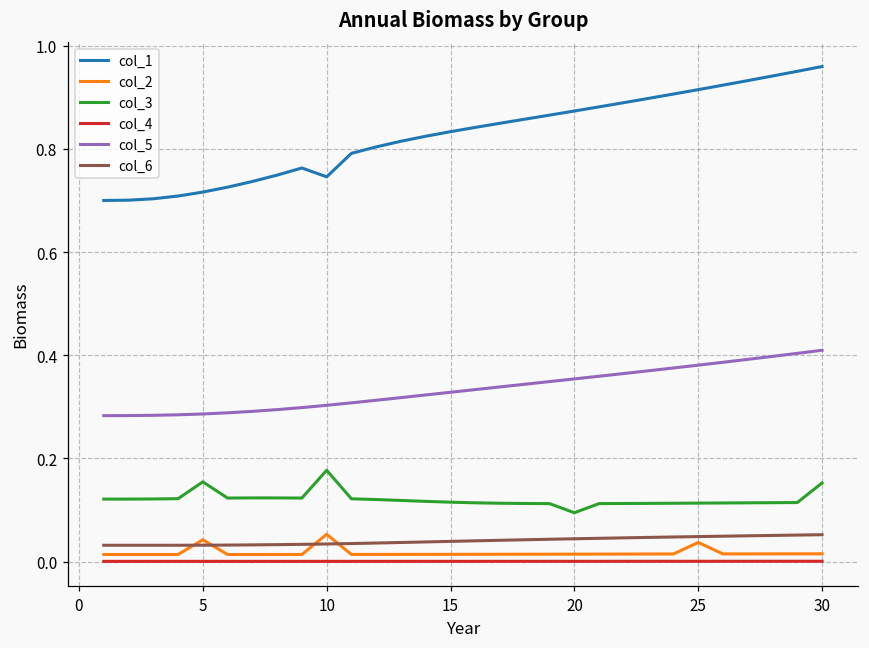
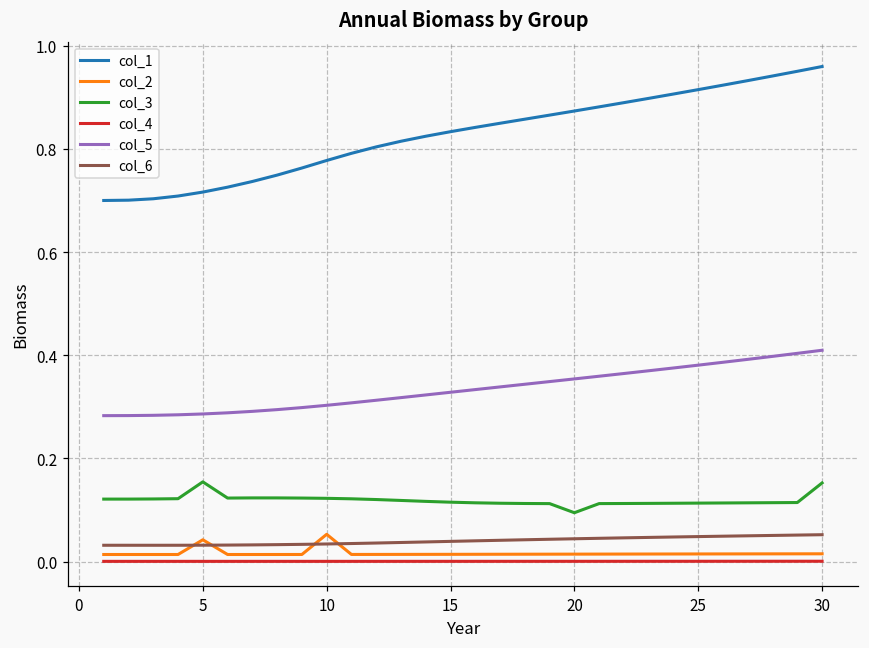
  {
    "col_1": {
      "5": 0.72,
-     "10": 0.75,
+     "10": 0.78,
      "15": 0.83,
      "20": 0.87,
      "25": 0.91,
      "30": 0.96
    },
    "col_2": {
      "5": 0.04,
      "10": 0.05,
      "15": 0.01,
      "20": 0.01,
-     "25": 0.04,
+     "25": 0.01,
      "30": 0.01
    },
    "col_3": {
      "5": 0.15,
-     "10": 0.18,
+     "10": 0.12,
      "15": 0.12,
      "20": 0.09,
      "25": 0.11,
      "30": 0.15
    },
    "col_4": {
      "5": 0.00,
      "10": 0.00,
      "15": 0.00,
      "20": 0.00,
      "25": 0.00,
      "30": 0.00
    },
    "col_5": {
      "5": 0.29,
      "10": 0.30,
      "15": 0.33,
      "20": 0.35,
      "25": 0.38,
      "30": 0.41
    },
    "col_6": {
      "5": 0.03,
      "10": 0.03,
      "15": 0.04,
      "20": 0.04,
      "25": 0.05,
      "30": 0.05
    }
  }
